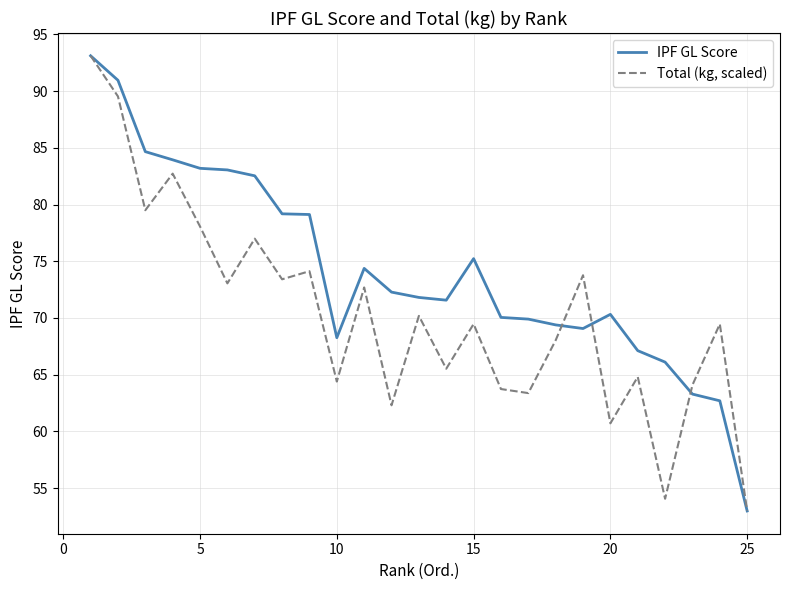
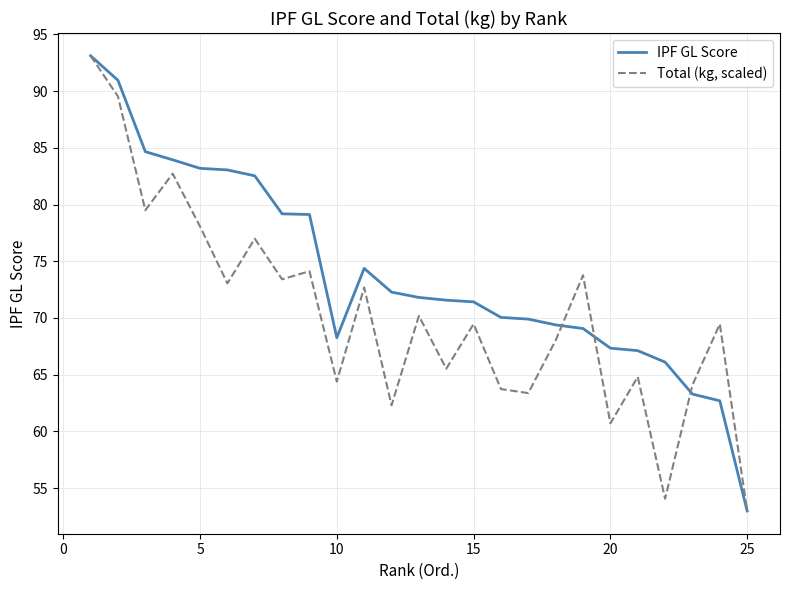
  {
    "IPF GL Score": {
      "5": 83.2,
      "10": 68.3,
-     "15": 75.2,
-     "20": 70.3
+     "15": 71.4,
+     "20": 67.3
    },
    "Total (kg, scaled)": {
      "5": 78.1,
      "10": 64.4,
      "15": 69.5,
      "20": 60.7
    }
  }
